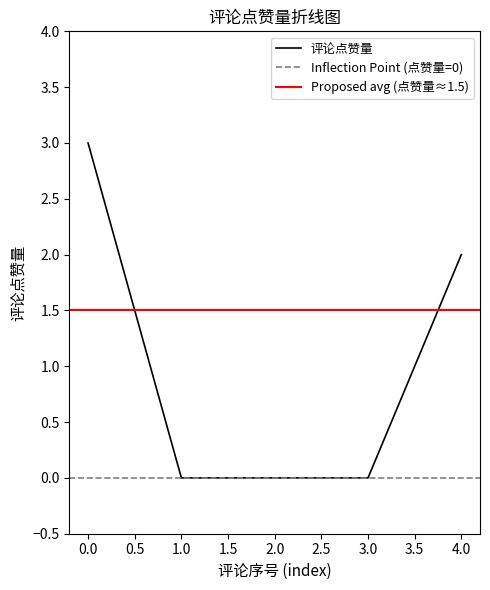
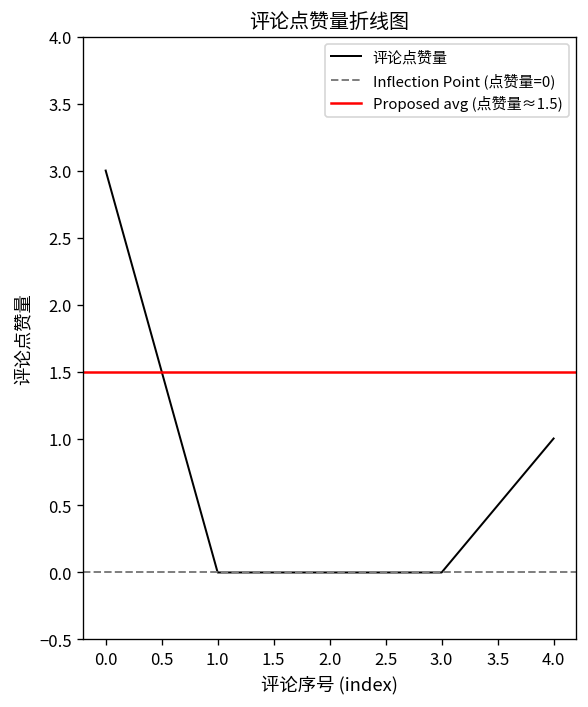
  {
    "0.0": 3,
    "1.0": 0,
    "2.0": 0,
    "3.0": 0,
-   "4.0": 2
+   "4.0": 1
  }
